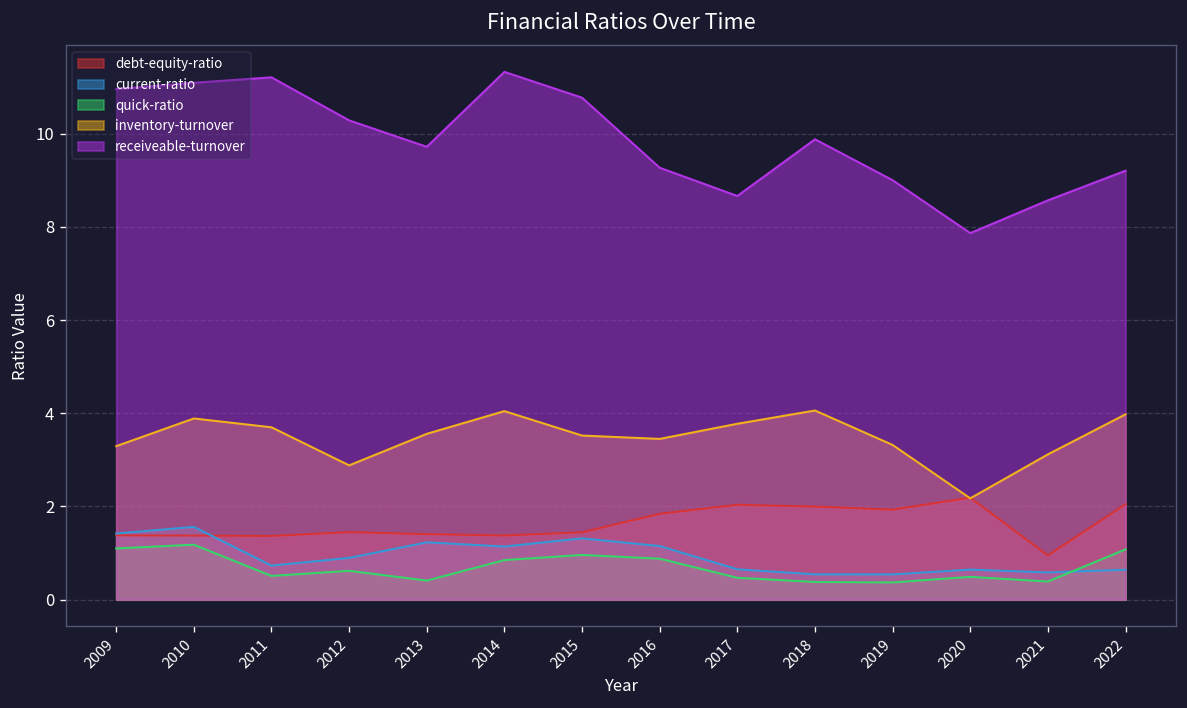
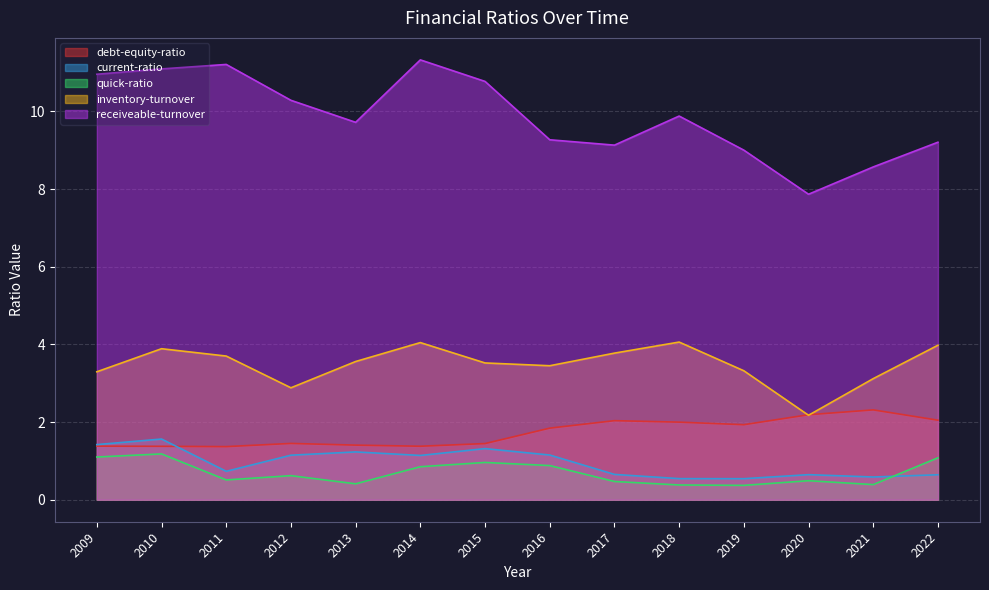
  {
    "debt-equity-ratio": {
      "2010": 1.4,
      "2011": 1.4,
      "2012": 1.5,
      "2013": 1.4,
      "2014": 1.4,
      "2015": 1.4,
      "2016": 1.8,
      "2017": 2.0,
      "2018": 2.0,
      "2019": 1.9,
-     "2021": 1.0,
+     "2021": 2.3,
      "2022": 2.0
    },
    "current-ratio": {
      "2010": 1.6,
      "2011": 0.7,
-     "2012": 0.9,
+     "2012": 1.1,
      "2013": 1.2,
      "2014": 1.1,
      "2015": 1.3,
      "2016": 1.2,
      "2017": 0.7,
      "2018": 0.5,
      "2019": 0.5,
      "2020": 0.6,
      "2021": 0.6,
      "2022": 0.6
    },
    "quick-ratio": {
      "2009": 1.1,
      "2010": 1.2,
      "2011": 0.5,
      "2012": 0.6,
      "2013": 0.4,
      "2014": 0.9,
      "2015": 1.0,
      "2016": 0.9,
      "2017": 0.5,
      "2018": 0.4,
      "2019": 0.4,
      "2020": 0.5,
      "2021": 0.4,
      "2022": 1.1
    },
    "inventory-turnover": {
      "2009": 3.3,
      "2010": 3.9,
      "2011": 3.7,
      "2012": 2.9,
      "2013": 3.6,
      "2014": 4.0,
      "2015": 3.5,
      "2016": 3.5,
      "2017": 3.8,
      "2018": 4.1,
      "2019": 3.3,
      "2021": 3.1,
      "2022": 4.0
    },
    "receiveable-turnover": {
      "2011": 11.2,
      "2012": 10.3,
      "2013": 9.7,
      "2014": 11.3,
      "2015": 10.8,
      "2016": 9.3,
-     "2017": 8.7,
+     "2017": 9.1,
      "2018": 9.9,
      "2019": 9.0,
      "2020": 7.9,
      "2021": 8.6,
      "2022": 9.2
    }
  }
